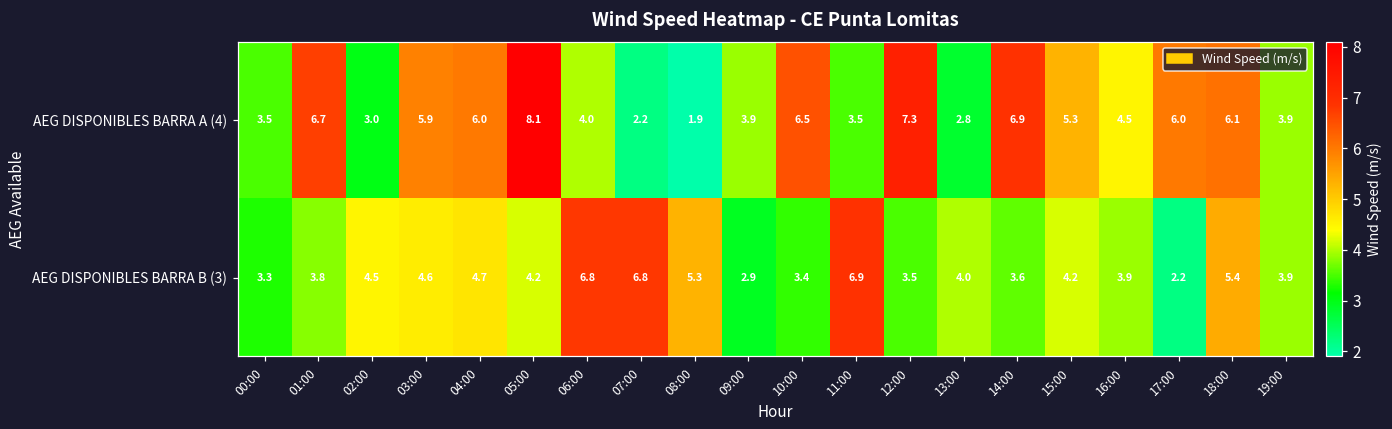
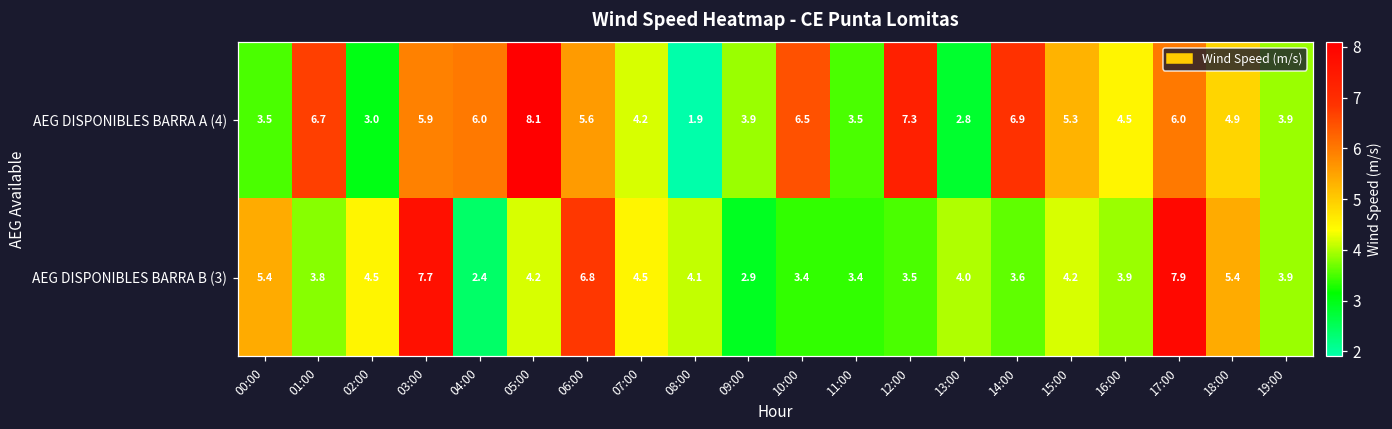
  {
    "AEG DISPONIBLES BARRA A (4)": {
      "00:00": 3.5,
      "01:00": 6.7,
      "02:00": 3.0,
      "03:00": 5.9,
      "04:00": 6.0,
      "05:00": 8.1,
-     "06:00": 4.0,
-     "07:00": 2.2,
+     "06:00": 5.6,
+     "07:00": 4.2,
      "08:00": 1.9,
      "09:00": 3.9,
      "10:00": 6.5,
      "11:00": 3.5,
      "12:00": 7.3,
      "13:00": 2.8,
      "14:00": 6.9,
      "15:00": 5.3,
      "16:00": 4.5,
      "17:00": 6.0,
-     "18:00": 6.1,
+     "18:00": 4.9,
      "19:00": 3.9
    },
    "AEG DISPONIBLES BARRA B (3)": {
-     "00:00": 3.3,
+     "00:00": 5.4,
      "01:00": 3.8,
      "02:00": 4.5,
-     "03:00": 4.6,
-     "04:00": 4.7,
+     "03:00": 7.7,
+     "04:00": 2.4,
      "05:00": 4.2,
      "06:00": 6.8,
-     "07:00": 6.8,
-     "08:00": 5.3,
+     "07:00": 4.5,
+     "08:00": 4.1,
      "09:00": 2.9,
      "10:00": 3.4,
-     "11:00": 6.9,
+     "11:00": 3.4,
      "12:00": 3.5,
      "13:00": 4.0,
      "14:00": 3.6,
      "15:00": 4.2,
      "16:00": 3.9,
-     "17:00": 2.2,
+     "17:00": 7.9,
      "18:00": 5.4,
      "19:00": 3.9
    }
  }
